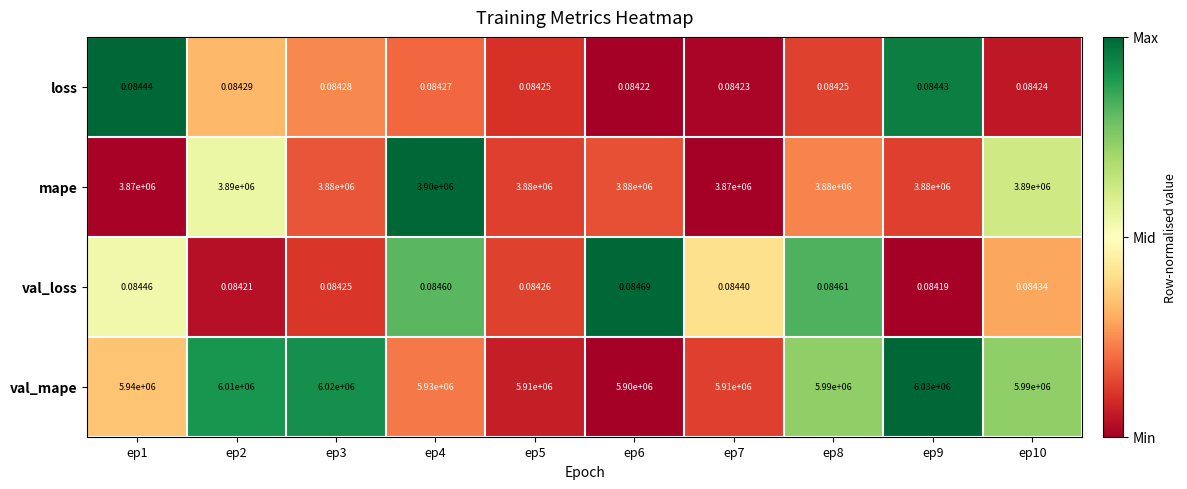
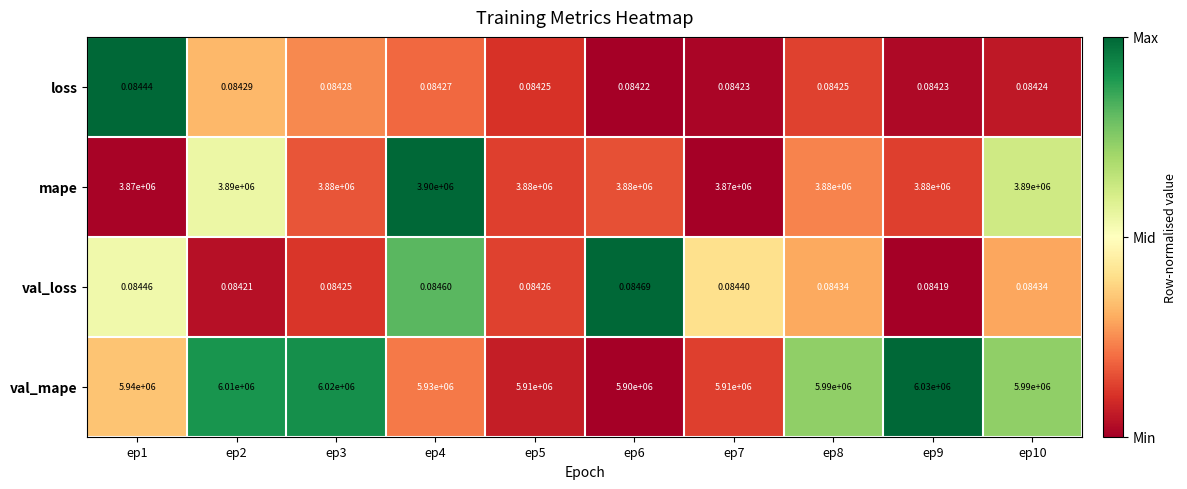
  {
    "loss": {
      "ep1": "0.08444",
      "ep2": "0.08429",
      "ep3": "0.08428",
      "ep4": "0.08427",
      "ep5": "0.08425",
      "ep6": "0.08422",
      "ep7": "0.08423",
      "ep8": "0.08425",
-     "ep9": "0.08443",
+     "ep9": "0.08423",
      "ep10": "0.08424"
    },
    "mape": {
      "ep1": "3.87e+06",
      "ep2": "3.89e+06",
      "ep3": "3.88e+06",
      "ep4": "3.90e+06",
      "ep5": "3.88e+06",
      "ep6": "3.88e+06",
      "ep7": "3.87e+06",
      "ep8": "3.88e+06",
      "ep9": "3.88e+06",
      "ep10": "3.89e+06"
    },
    "val_loss": {
      "ep1": "0.08446",
      "ep2": "0.08421",
      "ep3": "0.08425",
      "ep4": "0.08460",
      "ep5": "0.08426",
      "ep6": "0.08469",
      "ep7": "0.08440",
-     "ep8": "0.08461",
+     "ep8": "0.08434",
      "ep9": "0.08419",
      "ep10": "0.08434"
    },
    "val_mape": {
      "ep1": "5.94e+06",
      "ep2": "6.01e+06",
      "ep3": "6.02e+06",
      "ep4": "5.93e+06",
      "ep5": "5.91e+06",
      "ep6": "5.90e+06",
      "ep7": "5.91e+06",
      "ep8": "5.99e+06",
      "ep9": "6.03e+06",
      "ep10": "5.99e+06"
    }
  }
